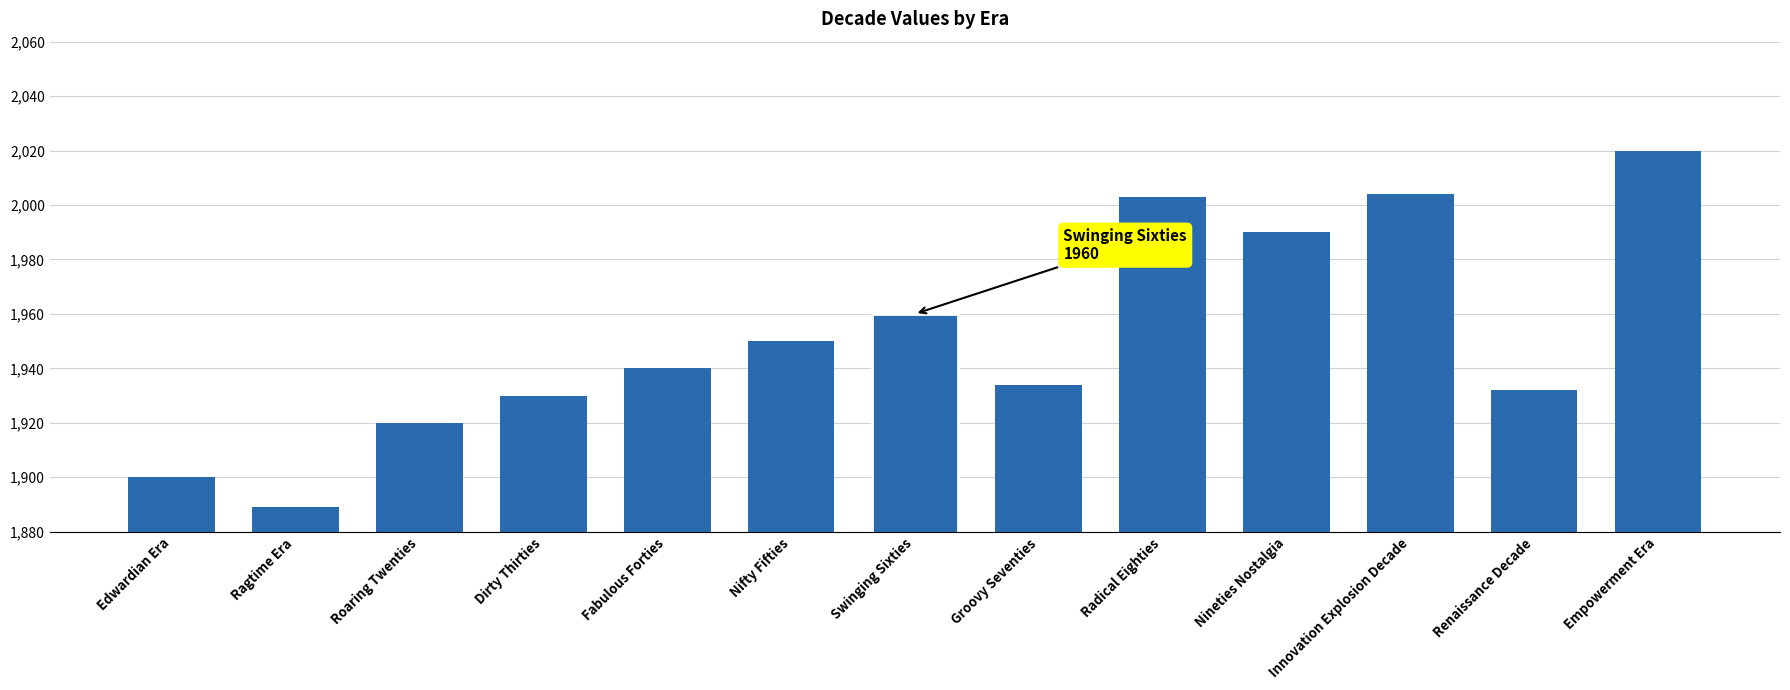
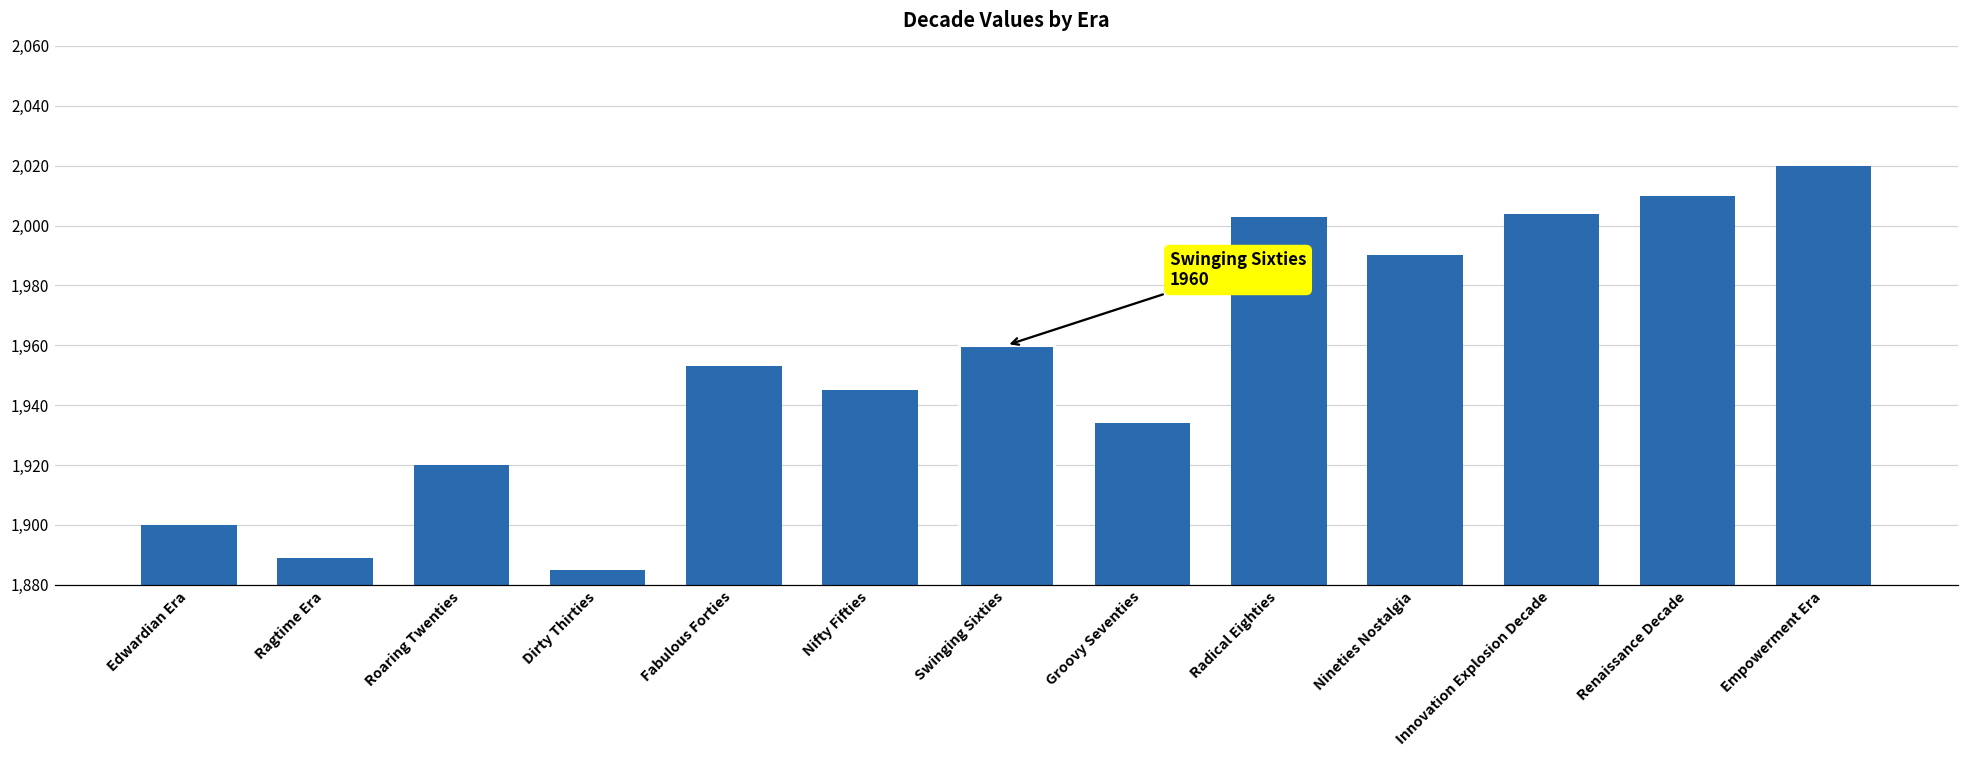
  {
    "Edwardian Era": "1,900",
    "Ragtime Era": "1,889",
    "Roaring Twenties": "1,920",
-   "Dirty Thirties": "1,930",
-   "Fabulous Forties": "1,940",
-   "Nifty Fifties": "1,950",
+   "Dirty Thirties": "1,885",
+   "Fabulous Forties": "1,953",
+   "Nifty Fifties": "1,945",
    "Groovy Seventies": "1,934",
    "Radical Eighties": "2,003",
    "Nineties Nostalgia": "1,990",
    "Innovation Explosion Decade": "2,004",
-   "Renaissance Decade": "1,932",
+   "Renaissance Decade": "2,010",
    "Empowerment Era": "2,020"
  }
